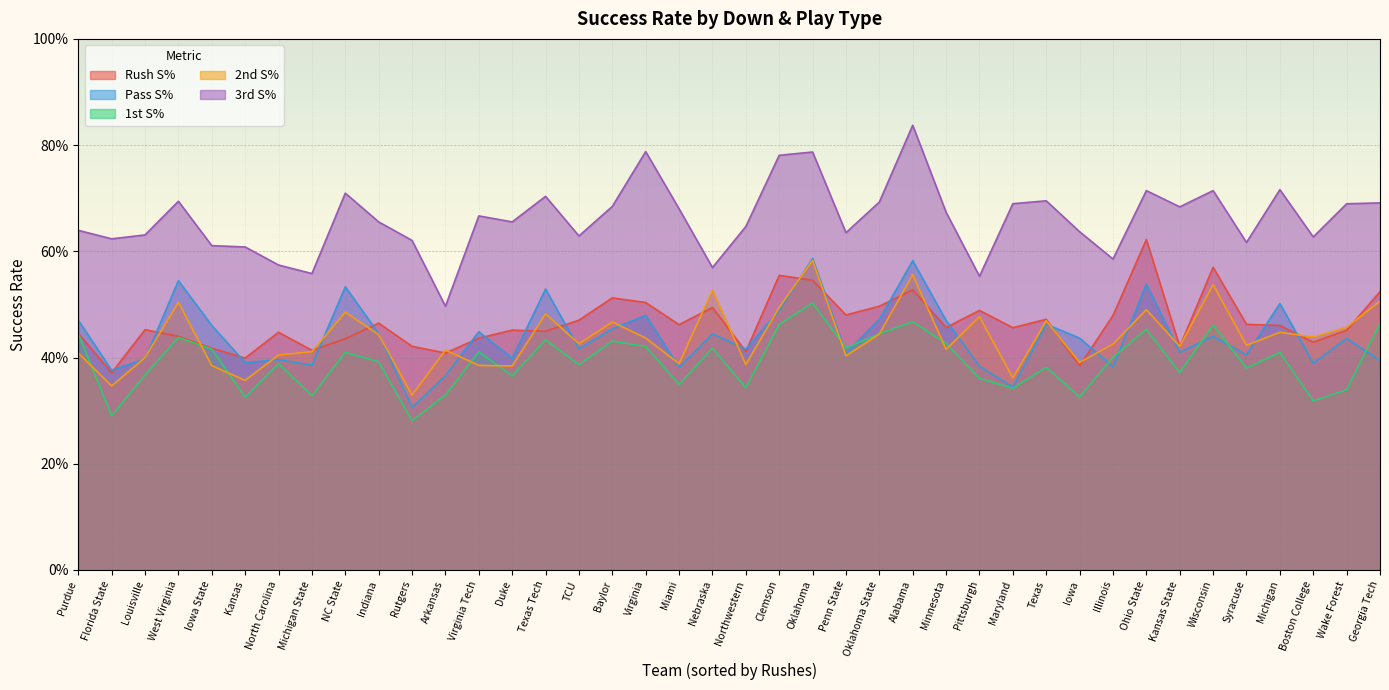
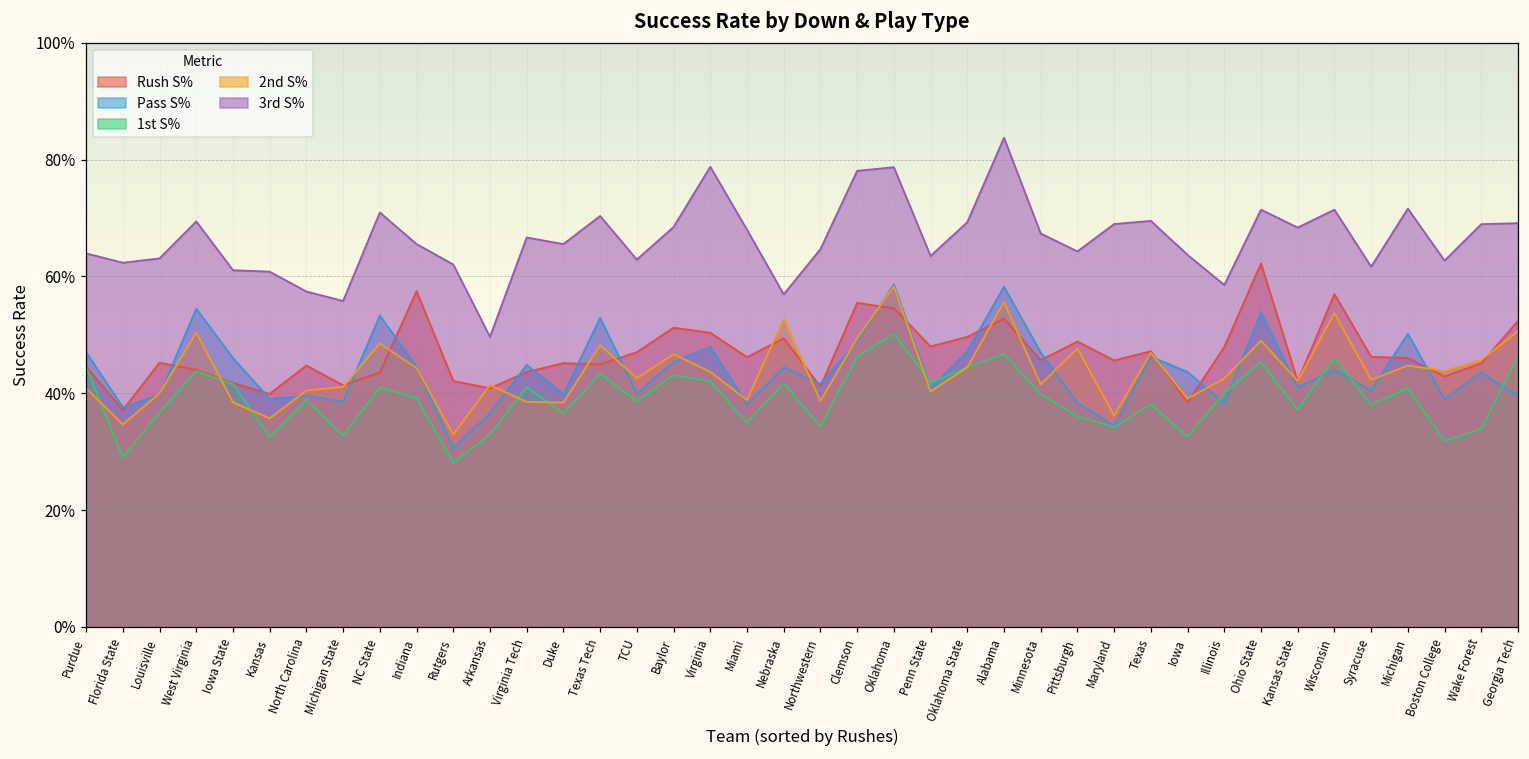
  {
    "Rush S%": {
      "Florida State": "37%",
      "Louisville": "45%",
      "Kansas": "40%",
      "North Carolina": "45%",
      "NC State": "44%",
-     "Indiana": "46%",
+     "Indiana": "57%",
      "Rutgers": "42%",
      "Arkansas": "41%",
      "Virginia Tech": "44%",
      "Duke": "45%",
      "Texas Tech": "45%",
      "TCU": "47%",
      "Baylor": "51%",
      "Virginia": "50%",
      "Miami": "46%",
      "Nebraska": "49%",
      "Clemson": "55%",
      "Oklahoma": "55%",
      "Penn State": "48%",
      "Oklahoma State": "50%",
      "Alabama": "53%",
      "Minnesota": "46%",
      "Pittsburgh": "49%",
      "Maryland": "46%",
      "Iowa": "38%",
      "Illinois": "48%",
      "Ohio State": "62%",
      "Wisconsin": "57%",
      "Syracuse": "46%",
      "Michigan": "46%",
      "Boston College": "43%",
      "Wake Forest": "45%",
      "Georgia Tech": "52%"
    },
    "Pass S%": {
      "Purdue": "47%",
      "Florida State": "38%",
      "West Virginia": "54%",
      "Iowa State": "46%",
      "Kansas": "39%",
      "North Carolina": "40%",
      "Michigan State": "39%",
      "NC State": "53%",
      "Rutgers": "31%",
      "Arkansas": "37%",
      "Virginia Tech": "45%",
      "Duke": "40%",
      "Texas Tech": "53%",
-     "TCU": "42%",
+     "TCU": "40%",
      "Baylor": "45%",
      "Virginia": "48%",
      "Miami": "38%",
      "Nebraska": "44%",
      "Clemson": "49%",
      "Penn State": "41%",
      "Oklahoma State": "47%",
      "Alabama": "58%",
      "Minnesota": "47%",
      "Pittsburgh": "38%",
      "Texas": "46%",
      "Iowa": "44%",
      "Illinois": "38%",
      "Ohio State": "54%",
      "Kansas State": "41%",
      "Wisconsin": "44%",
      "Syracuse": "40%",
      "Michigan": "50%",
      "Boston College": "39%",
      "Wake Forest": "44%",
      "Georgia Tech": "39%"
    },
    "1st S%": {
      "Florida State": "29%",
      "Louisville": "37%",
      "Kansas": "33%",
      "North Carolina": "39%",
      "Michigan State": "33%",
      "NC State": "41%",
      "Indiana": "39%",
      "Rutgers": "28%",
      "Arkansas": "33%",
      "Virginia Tech": "41%",
      "Duke": "37%",
      "Texas Tech": "43%",
      "TCU": "39%",
      "Baylor": "43%",
      "Virginia": "42%",
      "Miami": "35%",
      "Nebraska": "42%",
      "Northwestern": "34%",
      "Clemson": "46%",
      "Oklahoma": "50%",
      "Penn State": "42%",
      "Alabama": "47%",
-     "Minnesota": "43%",
+     "Minnesota": "40%",
      "Pittsburgh": "36%",
      "Texas": "38%",
      "Iowa": "33%",
      "Illinois": "40%",
      "Ohio State": "45%",
      "Kansas State": "37%",
      "Wisconsin": "46%",
      "Syracuse": "38%",
      "Michigan": "41%",
      "Boston College": "32%",
      "Wake Forest": "34%",
      "Georgia Tech": "46%"
    },
    "2nd S%": {
      "Purdue": "41%",
      "Florida State": "35%",
      "West Virginia": "50%",
      "Iowa State": "38%",
      "Kansas": "36%",
      "North Carolina": "40%",
      "NC State": "49%",
      "Rutgers": "33%",
      "Arkansas": "41%",
      "Virginia Tech": "39%",
      "Duke": "38%",
      "Texas Tech": "48%",
      "TCU": "43%",
      "Baylor": "47%",
      "Virginia": "44%",
      "Miami": "39%",
      "Nebraska": "53%",
      "Northwestern": "39%",
      "Clemson": "49%",
      "Penn State": "40%",
      "Alabama": "56%",
      "Minnesota": "42%",
      "Pittsburgh": "48%",
      "Maryland": "36%",
      "Iowa": "39%",
      "Illinois": "43%",
      "Ohio State": "49%",
      "Wisconsin": "54%",
      "Syracuse": "42%",
      "Michigan": "45%",
      "Boston College": "44%",
      "Wake Forest": "46%",
      "Georgia Tech": "51%"
    },
    "3rd S%": {
      "Purdue": "64%",
      "Florida State": "62%",
      "Louisville": "63%",
      "West Virginia": "69%",
      "Iowa State": "61%",
      "Kansas": "61%",
      "North Carolina": "57%",
      "Michigan State": "56%",
      "NC State": "71%",
      "Indiana": "66%",
      "Rutgers": "62%",
      "Arkansas": "50%",
      "Virginia Tech": "67%",
      "Duke": "66%",
      "Texas Tech": "70%",
      "TCU": "63%",
      "Baylor": "68%",
      "Virginia": "79%",
      "Miami": "68%",
      "Nebraska": "57%",
      "Northwestern": "65%",
      "Clemson": "78%",
      "Oklahoma": "79%",
      "Penn State": "64%",
      "Oklahoma State": "69%",
      "Alabama": "84%",
      "Minnesota": "67%",
-     "Pittsburgh": "55%",
+     "Pittsburgh": "64%",
      "Maryland": "69%",
      "Texas": "70%",
      "Iowa": "64%",
      "Illinois": "59%",
      "Ohio State": "71%",
      "Kansas State": "68%",
      "Wisconsin": "71%",
      "Syracuse": "62%",
      "Michigan": "72%",
      "Boston College": "63%",
      "Wake Forest": "69%",
      "Georgia Tech": "69%"
    }
  }
